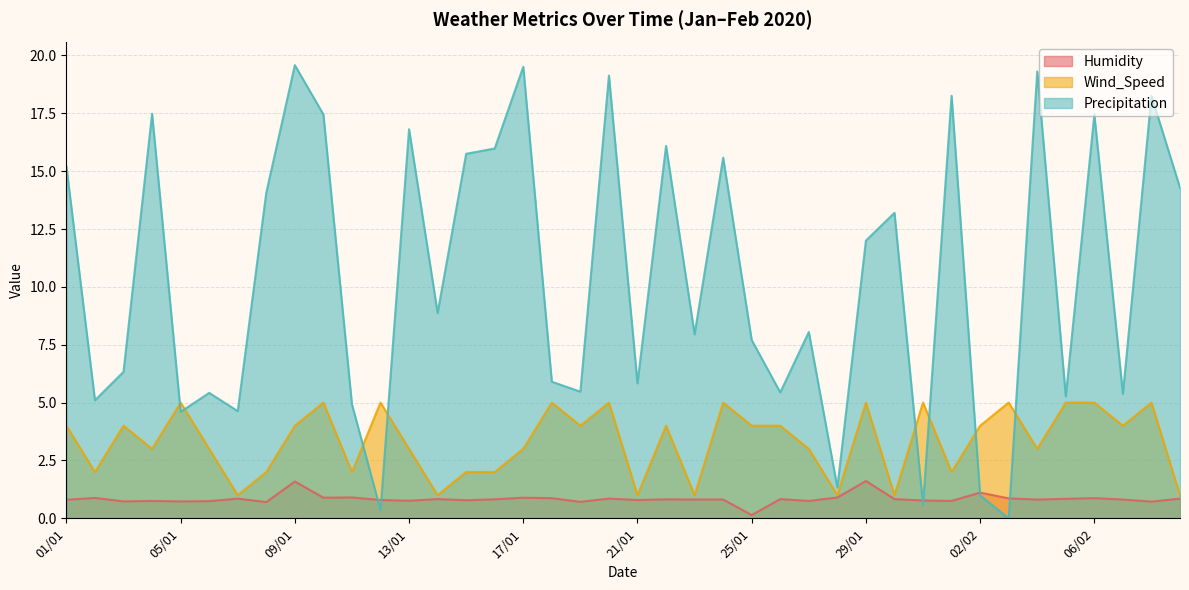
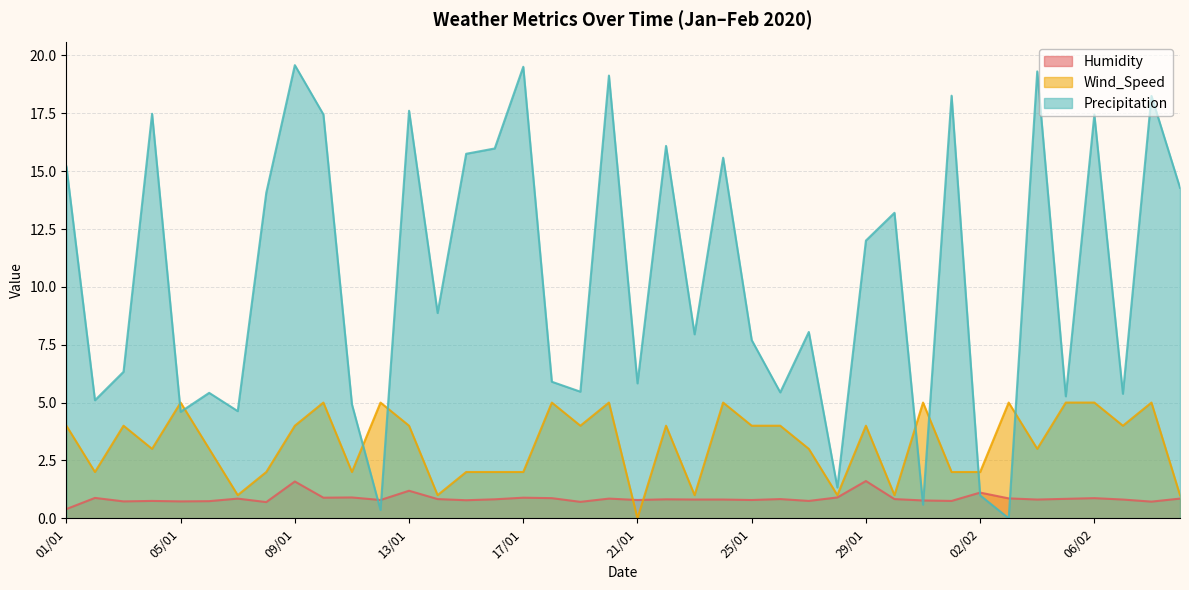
  {
    "Humidity": {
-     "01/01": 0.8,
+     "01/01": 0.4,
      "05/01": 0.7,
      "09/01": 1.6,
-     "13/01": 0.8,
+     "13/01": 1.2,
      "17/01": 0.9,
      "21/01": 0.8,
-     "25/01": 0.1,
+     "25/01": 0.8,
      "29/01": 1.6,
      "02/02": 1.1,
      "06/02": 0.9
    },
    "Wind_Speed": {
      "01/01": 4,
      "05/01": 5,
      "09/01": 4,
-     "13/01": 3,
-     "17/01": 3,
-     "21/01": 1,
+     "13/01": 4,
+     "17/01": 2,
+     "21/01": 0,
      "25/01": 4,
-     "29/01": 5,
-     "02/02": 4,
+     "29/01": 4,
+     "02/02": 2,
      "06/02": 5
    },
    "Precipitation": {
      "01/01": 15.2,
      "05/01": 4.6,
      "09/01": 19.6,
-     "13/01": 16.8,
+     "13/01": 17.6,
      "17/01": 19.5,
      "21/01": 5.8,
      "25/01": 7.7,
      "29/01": 12.0,
      "02/02": 1.0
    }
  }
